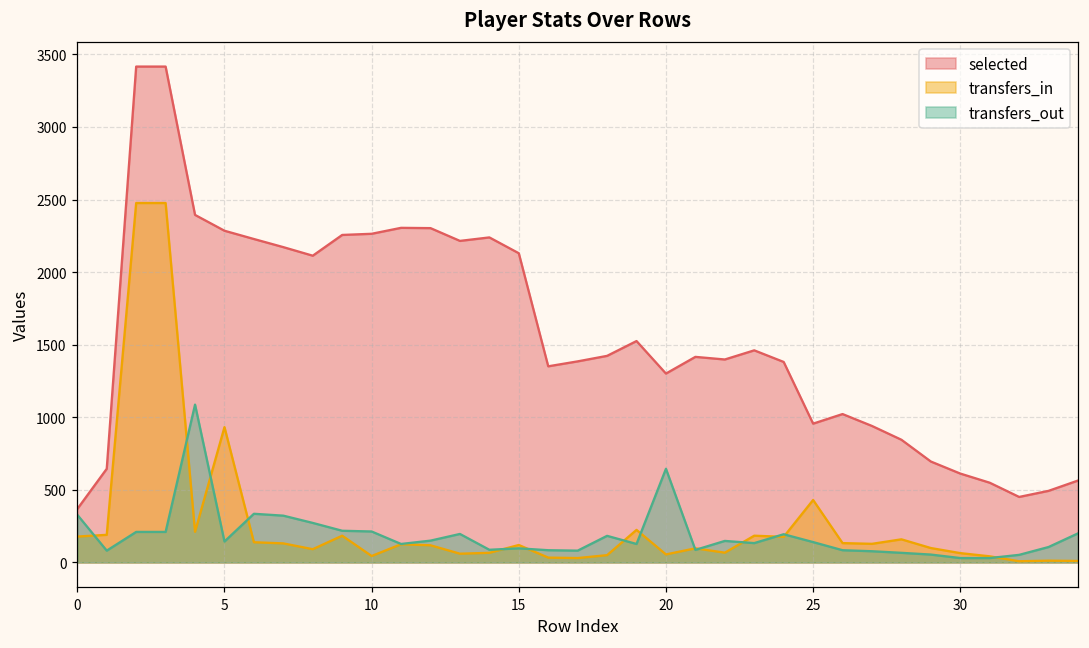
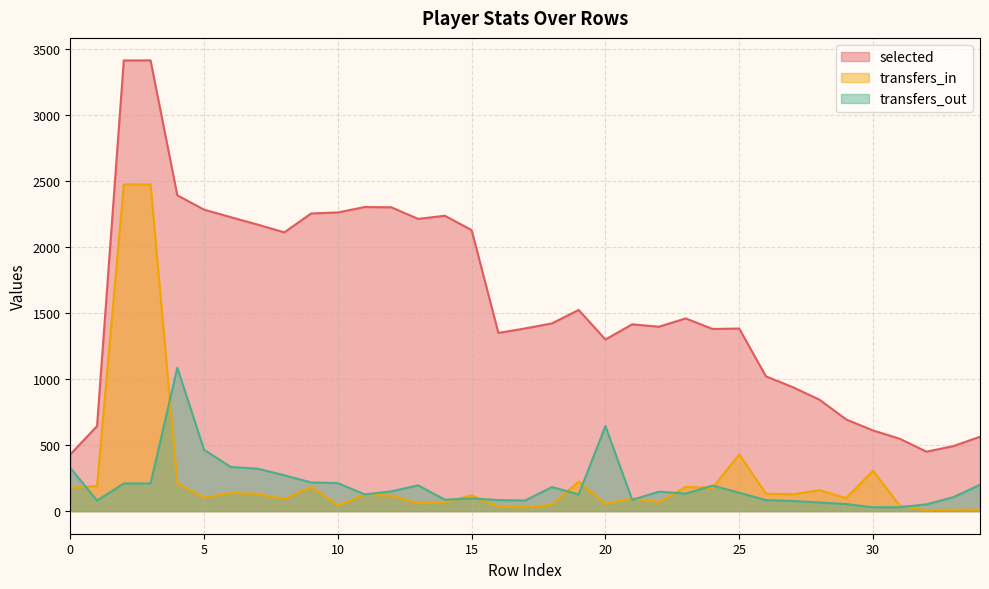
  {
    "selected": {
-     "0": 370,
+     "0": 430,
      "5": 2290,
      "10": 2260,
      "15": 2130,
      "20": 1300,
-     "25": 960,
+     "25": 1380,
      "30": 610
    },
    "transfers_in": {
      "0": 180,
-     "5": 930,
+     "5": 100,
      "10": 40,
      "15": 120,
      "20": 60,
      "25": 430,
-     "30": 60
+     "30": 310
    },
    "transfers_out": {
      "0": 330,
-     "5": 140,
+     "5": 470,
      "10": 210,
      "15": 100,
      "20": 650,
      "25": 140,
      "30": 30
    }
  }
